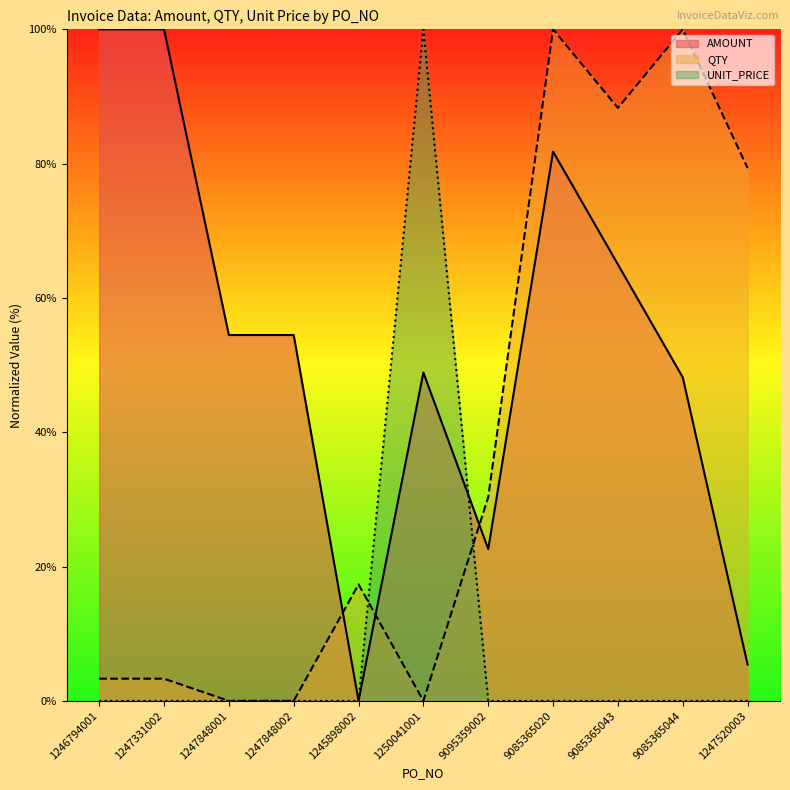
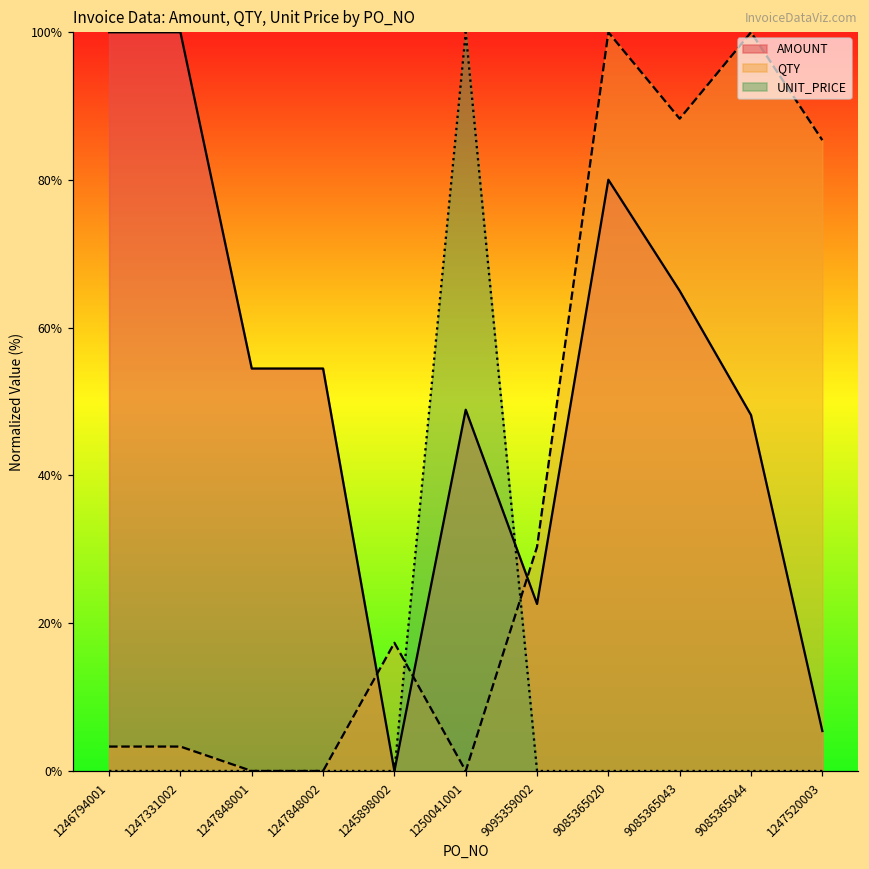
  {
    "AMOUNT": {
      "1246794001": "100%",
      "1247331002": "100%",
      "1247848001": "54%",
      "1247848002": "54%",
      "1250041001": "49%",
      "9095359002": "23%",
-     "9085365020": "82%",
+     "9085365020": "80%",
      "9085365043": "65%",
      "9085365044": "48%",
      "1247520003": "5%"
    },
    "QTY": {
      "1246794001": "3%",
      "1247331002": "3%",
      "1245898002": "17%",
      "1250041001": "0%",
      "9095359002": "30%",
      "9085365020": "100%",
      "9085365043": "88%",
      "9085365044": "100%",
-     "1247520003": "79%"
+     "1247520003": "85%"
    },
    "UNIT_PRICE": {
      "1246794001": "0%",
      "1247331002": "0%",
      "1250041001": "100%",
      "9095359002": "0%",
      "9085365020": "0%",
      "9085365043": "0%",
      "9085365044": "0%",
      "1247520003": "0%"
    }
  }
